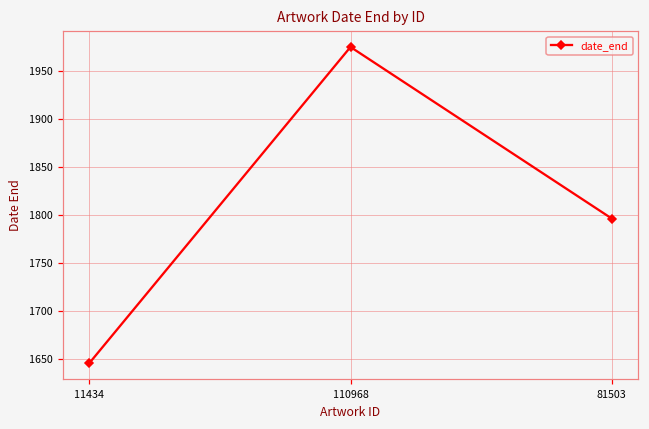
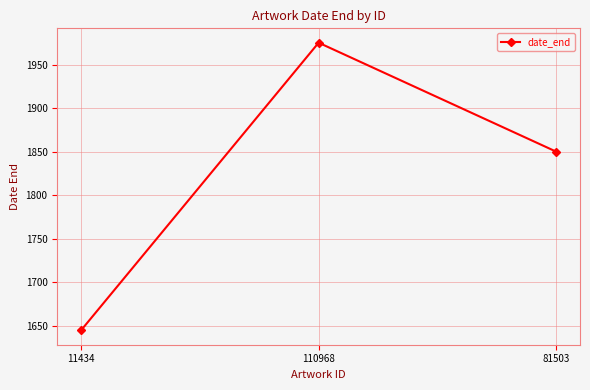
  {
    "11434": 1650,
    "110968": 1980,
-   "81503": 1800
+   "81503": 1850
  }
